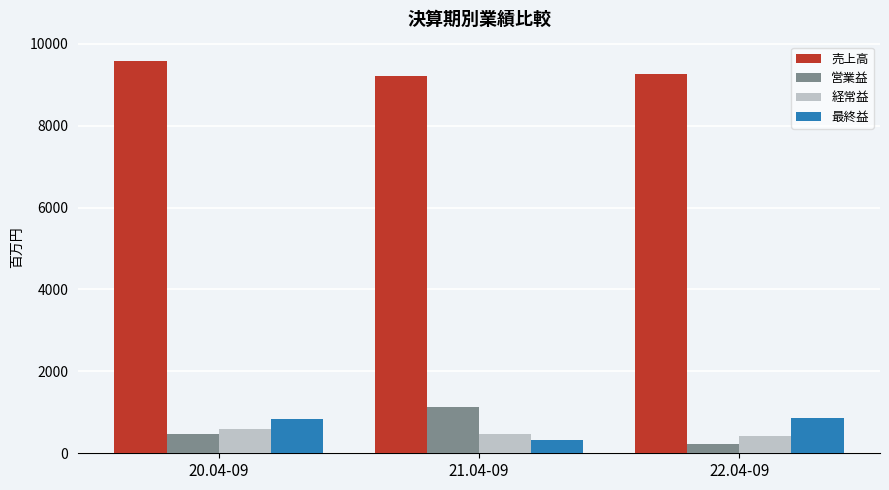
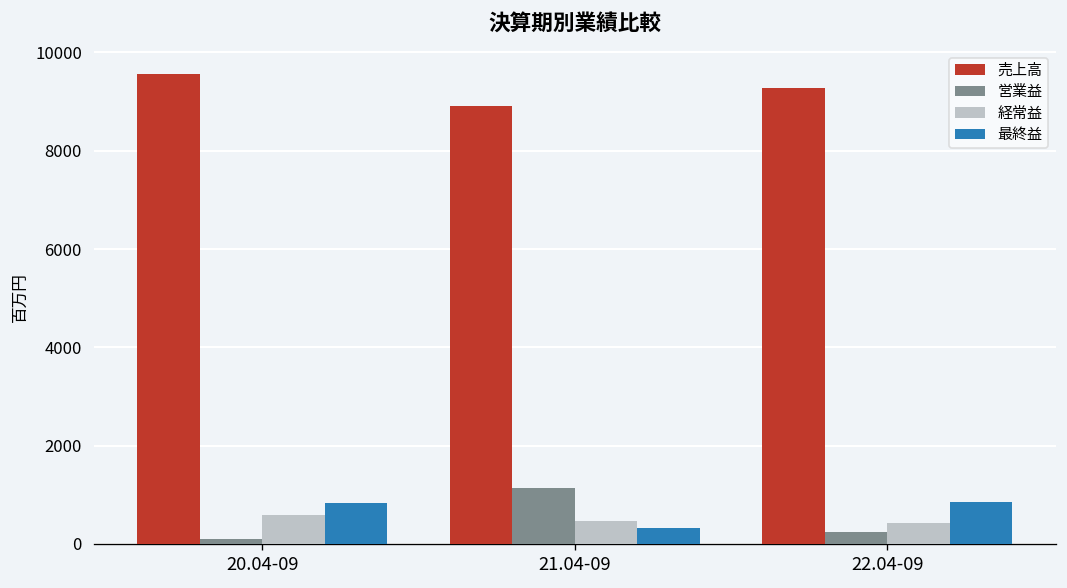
  {
    "売上高": {
      "20.04-09": 9600,
-     "21.04-09": 9200,
+     "21.04-09": 8900,
      "22.04-09": 9300
    },
    "営業益": {
-     "20.04-09": 500,
+     "20.04-09": 100,
      "21.04-09": 1100,
      "22.04-09": 200
    },
    "経常益": {
      "20.04-09": 600,
      "21.04-09": 500,
      "22.04-09": 400
    },
    "最終益": {
      "20.04-09": 800,
      "21.04-09": 300,
      "22.04-09": 900
    }
  }
